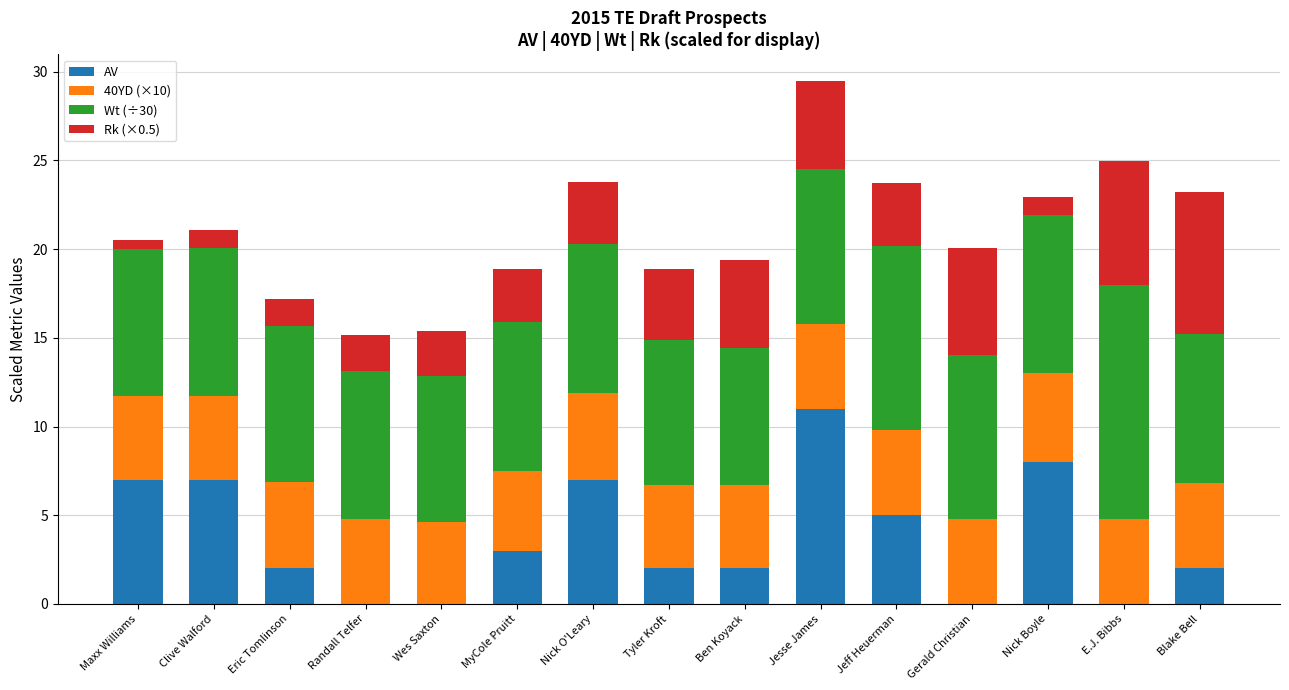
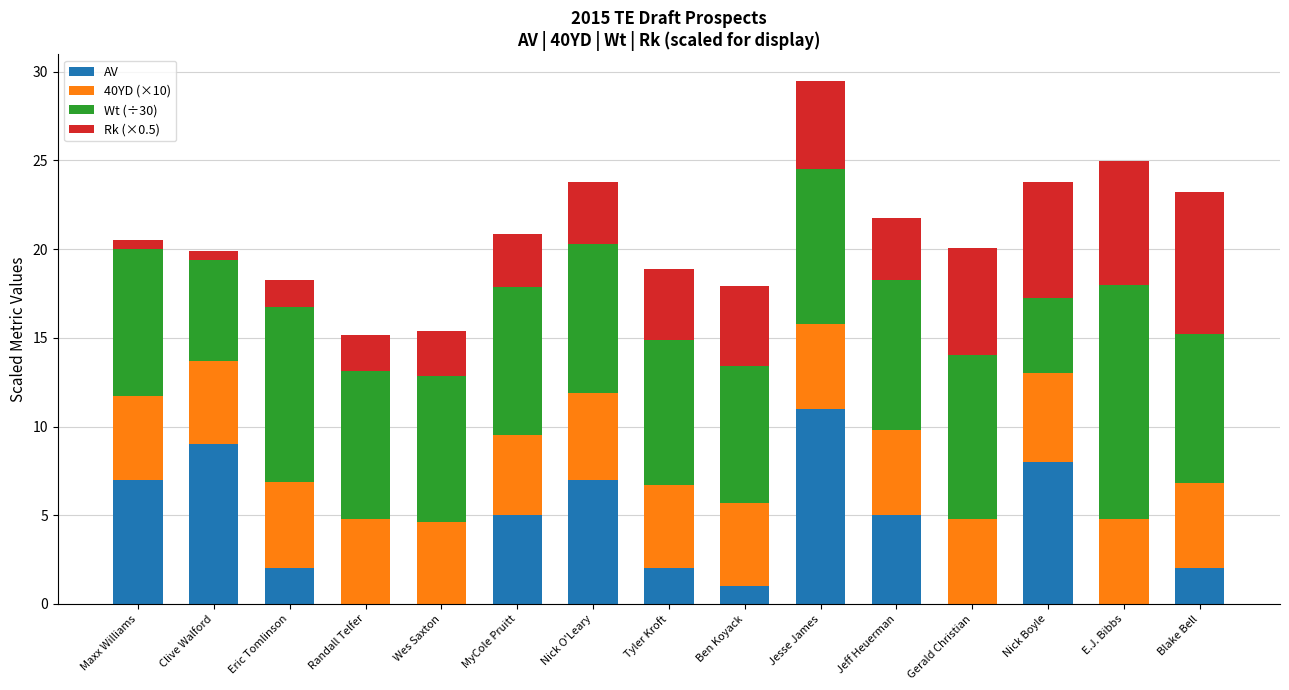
  {
    "AV": {
      "Maxx Williams": 7,
-     "Clive Walford": 7,
+     "Clive Walford": 9,
      "Eric Tomlinson": 2,
      "Randall Telfer": 0,
      "Wes Saxton": 0,
-     "MyCole Pruitt": 3,
+     "MyCole Pruitt": 5,
      "Nick O'Leary": 7,
      "Tyler Kroft": 2,
-     "Ben Koyack": 2,
+     "Ben Koyack": 1,
      "Jesse James": 11,
      "Jeff Heuerman": 5,
      "Gerald Christian": 0,
      "Nick Boyle": 8,
      "E.J. Bibbs": 0,
      "Blake Bell": 2
    },
    "40YD (×10)": {
      "Maxx Williams": 4.7,
      "Clive Walford": 4.7,
      "Eric Tomlinson": 4.9,
      "Randall Telfer": 4.8,
      "Wes Saxton": 4.6,
      "MyCole Pruitt": 4.5,
      "Nick O'Leary": 4.9,
      "Tyler Kroft": 4.7,
      "Ben Koyack": 4.7,
      "Jesse James": 4.8,
      "Jeff Heuerman": 4.8,
      "Gerald Christian": 4.8,
      "Nick Boyle": 5.0,
      "E.J. Bibbs": 4.8,
      "Blake Bell": 4.8
    },
    "Wt (÷30)": {
      "Maxx Williams": 8.3,
-     "Clive Walford": 8.4,
-     "Eric Tomlinson": 8.8,
+     "Clive Walford": 5.7,
+     "Eric Tomlinson": 9.8,
      "Randall Telfer": 8.3,
      "Wes Saxton": 8.3,
      "MyCole Pruitt": 8.4,
      "Nick O'Leary": 8.4,
      "Tyler Kroft": 8.2,
      "Ben Koyack": 7.7,
      "Jesse James": 8.7,
-     "Jeff Heuerman": 10.4,
+     "Jeff Heuerman": 8.5,
      "Gerald Christian": 9.2,
-     "Nick Boyle": 8.9,
+     "Nick Boyle": 4.3,
      "E.J. Bibbs": 13.2,
      "Blake Bell": 8.4
    },
    "Rk (×0.5)": {
      "Maxx Williams": 0.5,
-     "Clive Walford": 1.0,
+     "Clive Walford": 0.5,
      "Eric Tomlinson": 1.5,
      "Randall Telfer": 2.0,
      "Wes Saxton": 2.5,
      "MyCole Pruitt": 3.0,
      "Nick O'Leary": 3.5,
      "Tyler Kroft": 4.0,
-     "Ben Koyack": 5.0,
+     "Ben Koyack": 4.5,
      "Jesse James": 5.0,
      "Jeff Heuerman": 3.5,
      "Gerald Christian": 6.0,
-     "Nick Boyle": 1.0,
+     "Nick Boyle": 6.5,
      "E.J. Bibbs": 7.0,
      "Blake Bell": 8.0
    }
  }
